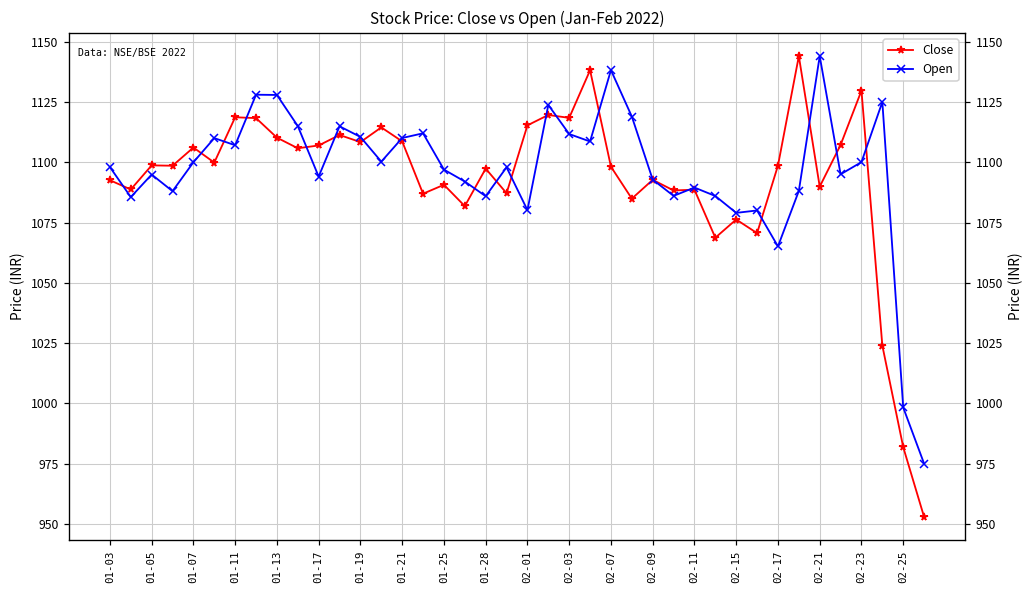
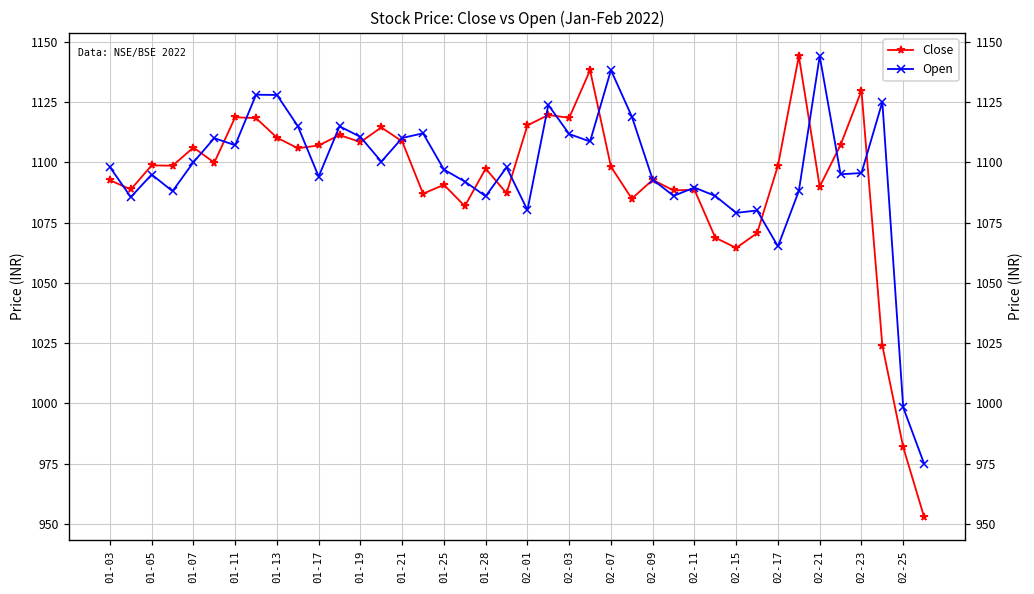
  {
    "Close": {
      "01-03": 1093,
      "01-05": 1099,
      "01-07": 1106,
      "01-11": 1119,
      "01-13": 1110,
      "01-17": 1107,
      "01-19": 1108,
      "01-21": 1109,
      "01-25": 1091,
      "01-28": 1097,
      "02-01": 1115,
      "02-03": 1118,
      "02-07": 1098,
-     "02-15": 1076,
+     "02-15": 1064,
      "02-17": 1099,
      "02-21": 1090,
      "02-23": 1130,
      "02-25": 982
    },
    "Open": {
      "01-03": 1098,
      "01-05": 1095,
      "01-07": 1100,
      "01-11": 1107,
      "01-13": 1128,
      "01-17": 1094,
      "01-19": 1111,
      "01-21": 1110,
      "01-25": 1097,
      "01-28": 1086,
      "02-01": 1080,
      "02-03": 1112,
      "02-07": 1138,
      "02-15": 1079,
      "02-17": 1065,
      "02-21": 1144,
-     "02-23": 1100,
+     "02-23": 1096,
      "02-25": 998
    }
  }
